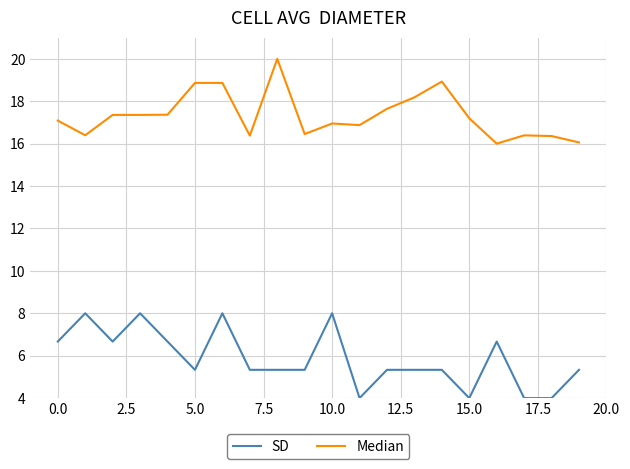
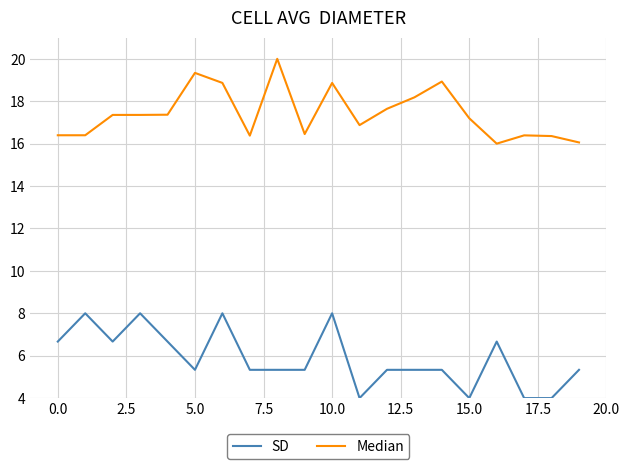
  {
    "SD": {
      "0.0": 6.7,
      "5.0": 5.3,
      "10.0": 8.0,
      "15.0": 4.0
    },
    "Median": {
-     "0.0": 17.1,
-     "5.0": 18.9,
-     "10.0": 17.0,
+     "0.0": 16.4,
+     "5.0": 19.3,
+     "10.0": 18.9,
      "15.0": 17.2
    }
  }
